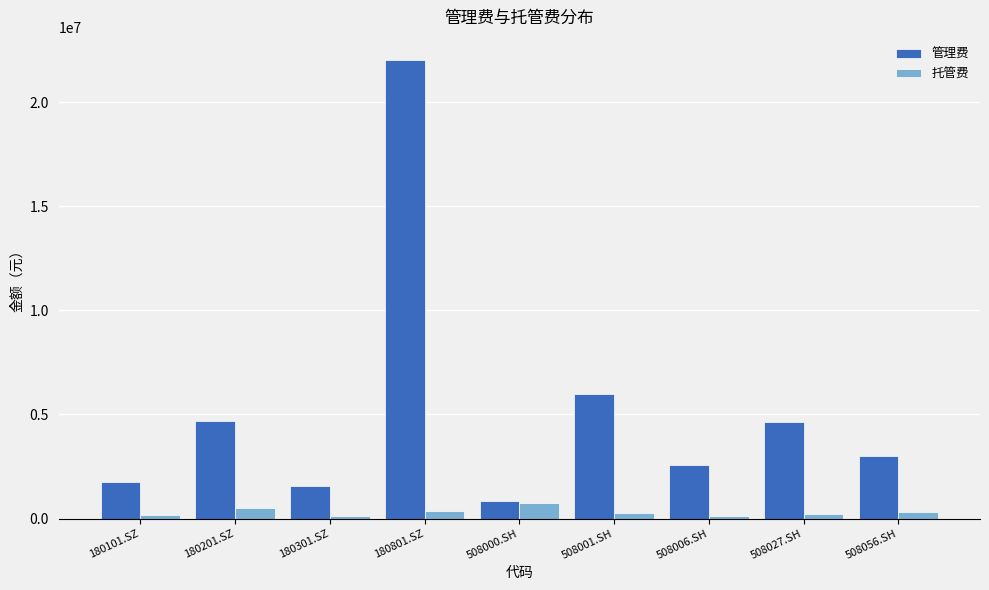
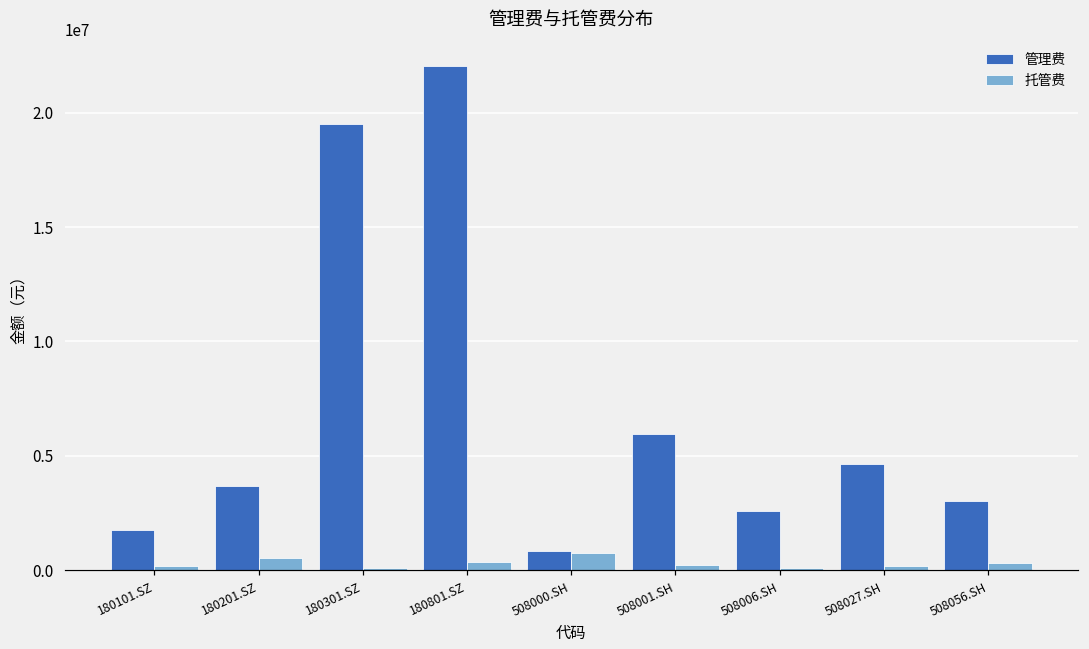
  {
    "管理费": {
      "180101.SZ": 1800000,
-     "180201.SZ": 4700000,
-     "180301.SZ": 1600000,
+     "180201.SZ": 3700000,
+     "180301.SZ": 19500000,
      "180801.SZ": 22000000,
      "508000.SH": 900000,
      "508001.SH": 6000000,
      "508006.SH": 2600000,
      "508027.SH": 4700000,
      "508056.SH": 3000000
    },
    "托管费": {
      "180101.SZ": 200000,
      "180201.SZ": 500000,
      "180801.SZ": 400000,
      "508000.SH": 800000,
      "508001.SH": 200000,
      "508027.SH": 200000,
      "508056.SH": 300000
    }
  }
